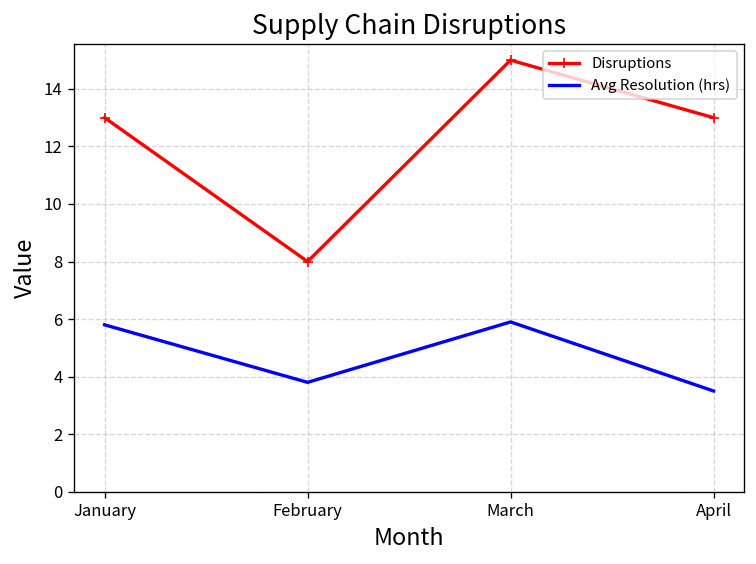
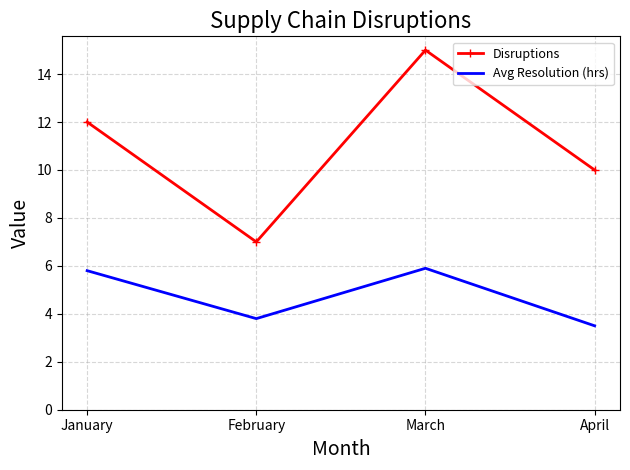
  {
    "Disruptions": {
-     "January": 13,
-     "February": 8,
+     "January": 12,
+     "February": 7,
      "March": 15,
-     "April": 13
+     "April": 10
    },
    "Avg Resolution (hrs)": {
      "January": 5.8,
      "February": 3.8,
      "March": 6,
      "April": 3.5
    }
  }
